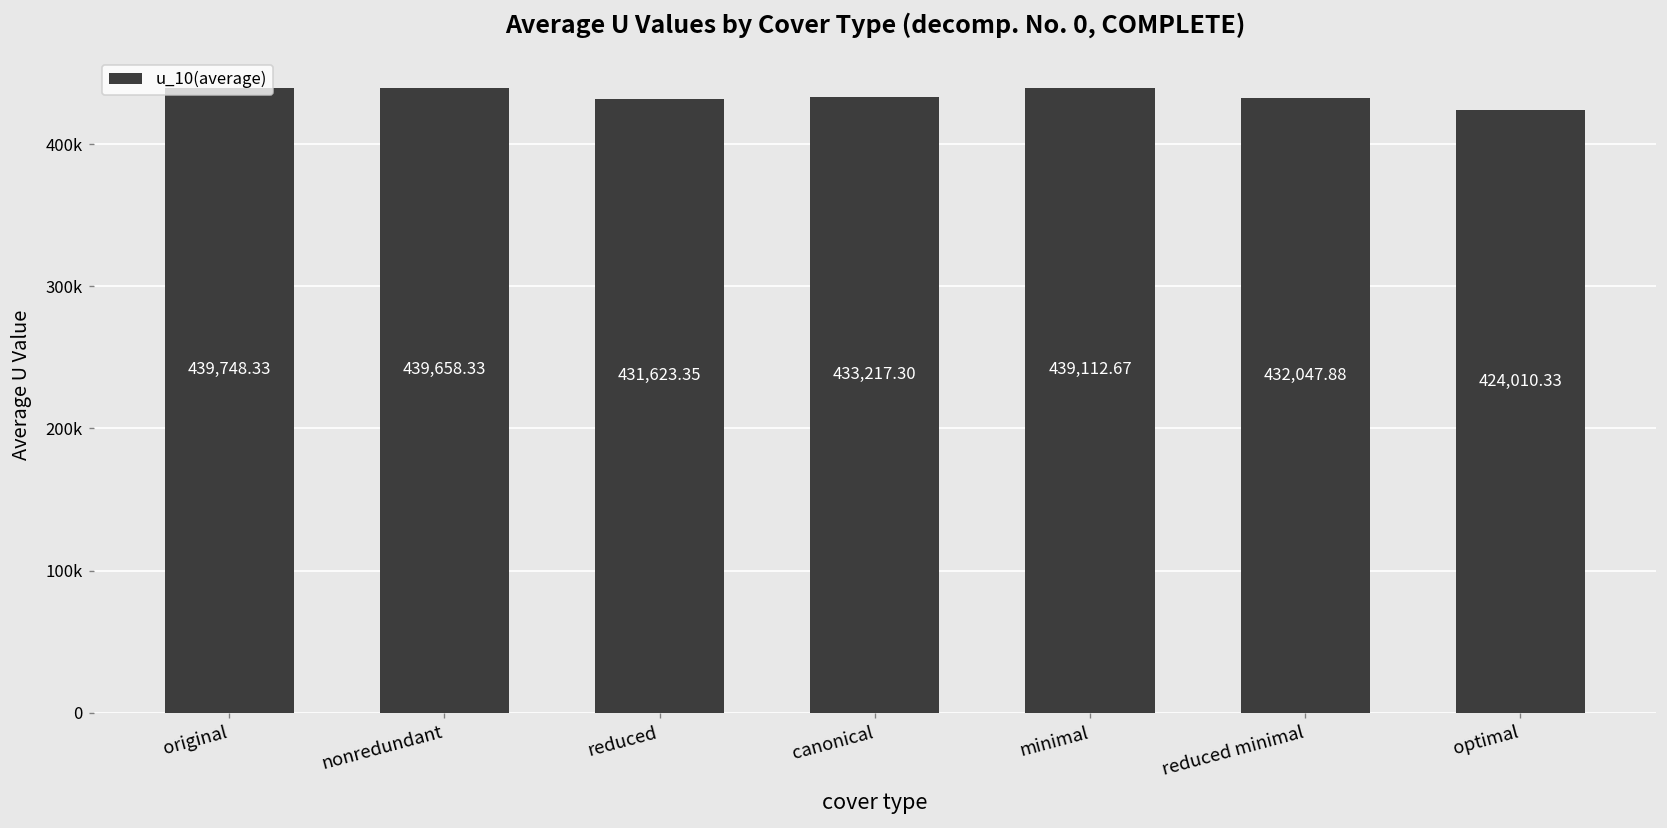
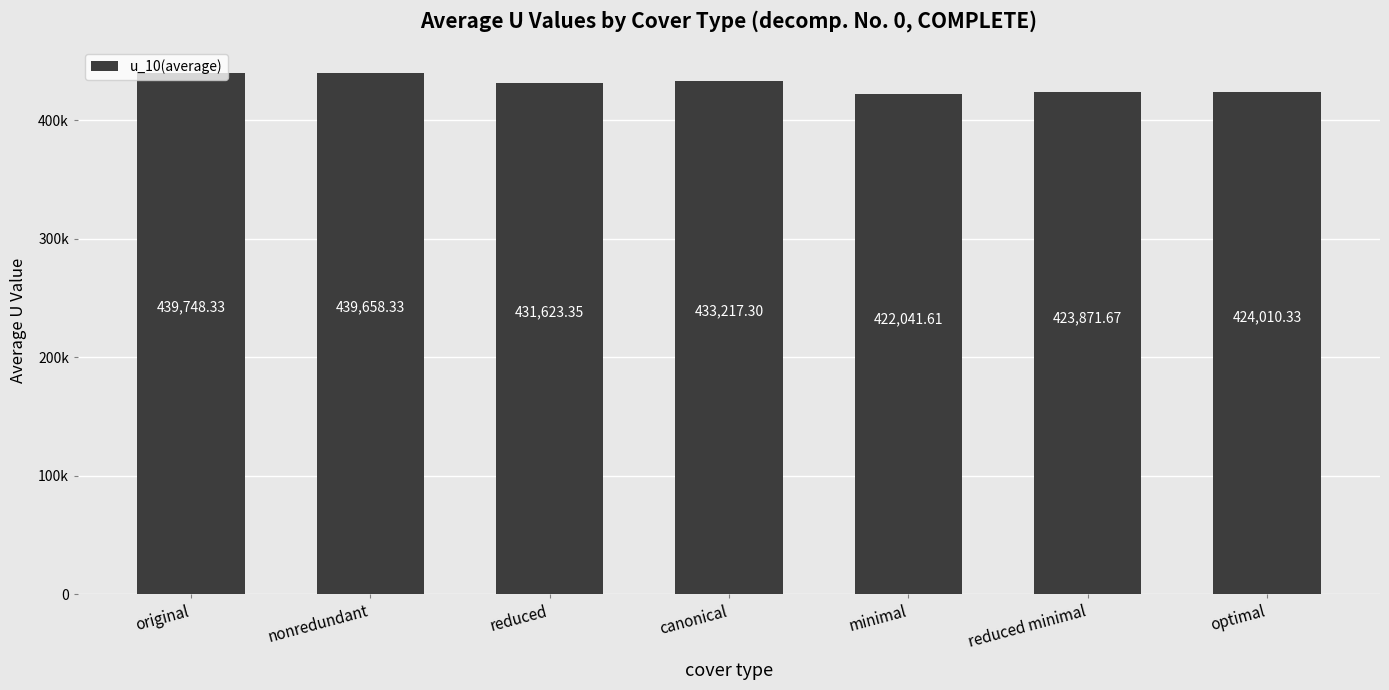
  {
    "nonredundant": "439,658.33",
    "reduced": "431,623.35",
    "canonical": "433,217.30",
-   "minimal": "439,112.67",
-   "reduced minimal": "432,047.88",
+   "minimal": "422,041.61",
+   "reduced minimal": "423,871.67",
    "optimal": "424,010.33"
  }
